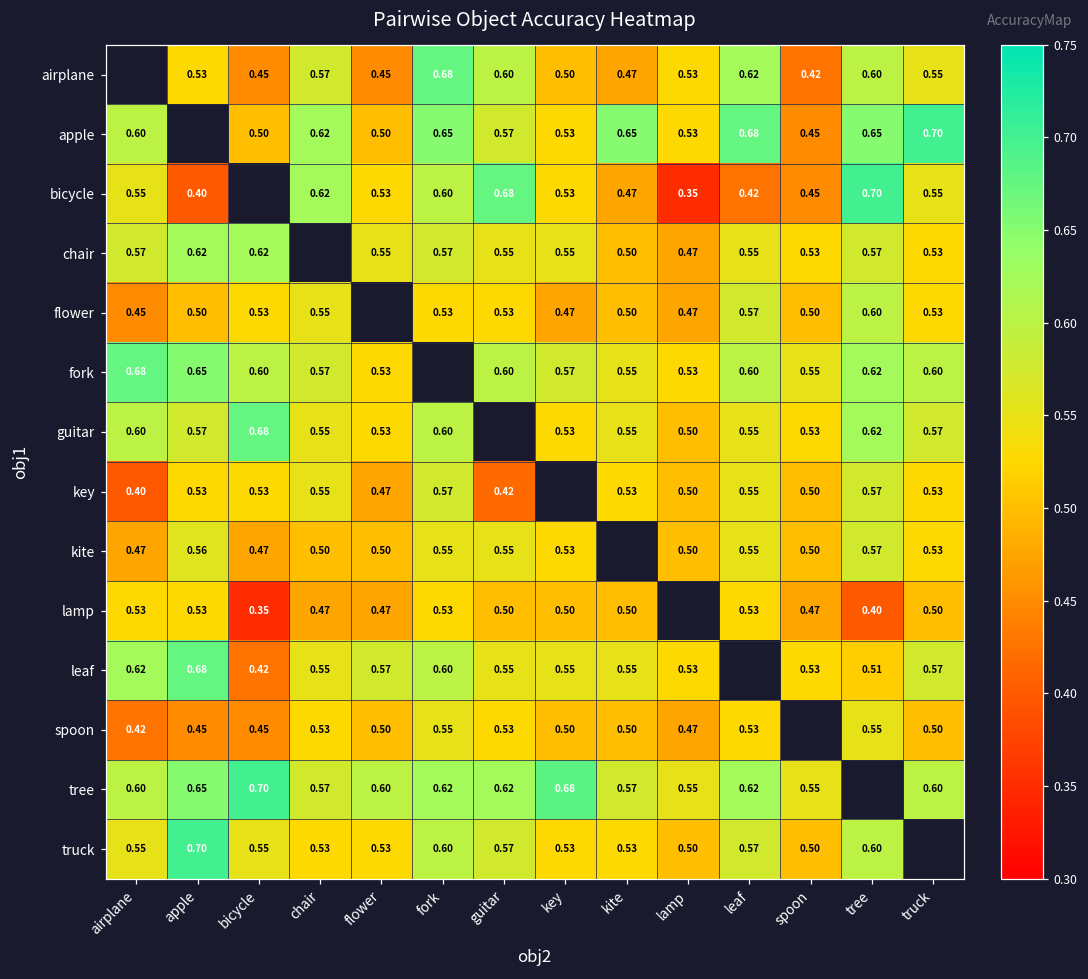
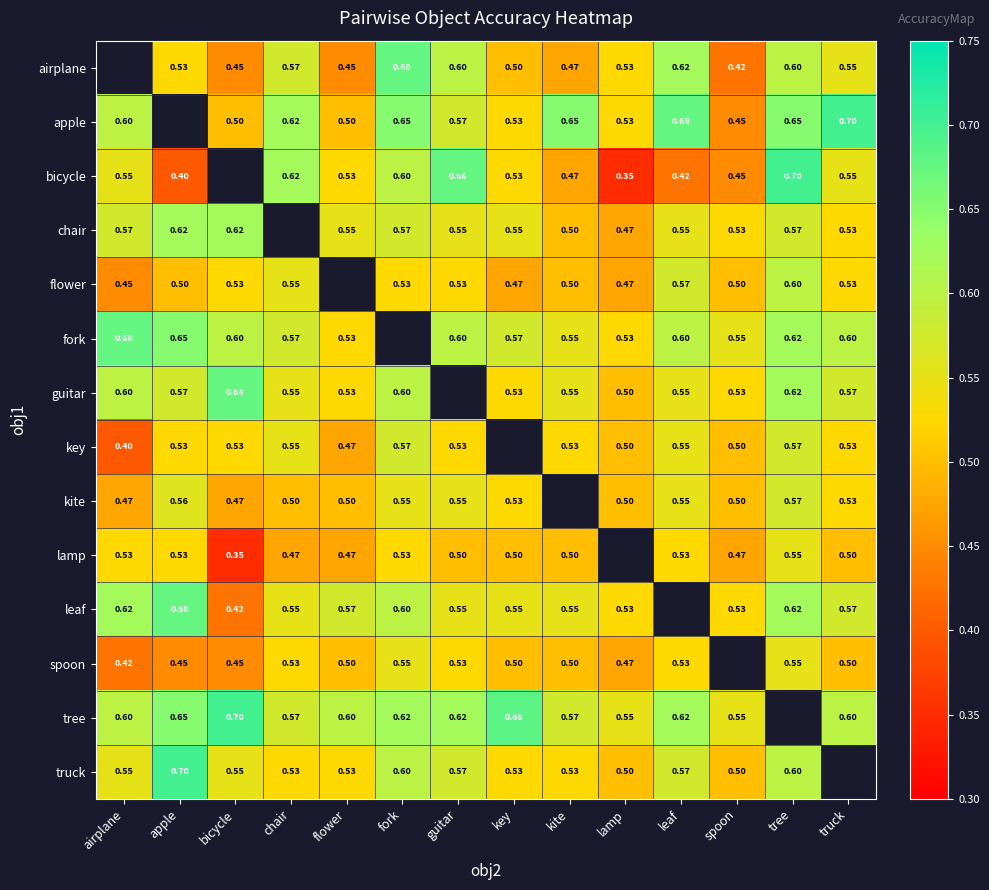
  {
    "airplane": {
      "apple": 0.53,
      "bicycle": 0.45,
      "chair": 0.57,
      "flower": 0.45,
      "fork": 0.68,
      "guitar": 0.60,
      "key": 0.50,
      "kite": 0.47,
      "lamp": 0.53,
      "leaf": 0.62,
      "spoon": 0.42,
      "tree": 0.60,
      "truck": 0.55
    },
    "apple": {
      "airplane": 0.60,
      "bicycle": 0.50,
      "chair": 0.62,
      "flower": 0.50,
      "fork": 0.65,
      "guitar": 0.57,
      "key": 0.53,
      "kite": 0.65,
      "lamp": 0.53,
      "leaf": 0.68,
      "spoon": 0.45,
      "tree": 0.65,
      "truck": 0.70
    },
    "bicycle": {
      "airplane": 0.55,
      "apple": 0.40,
      "chair": 0.62,
      "flower": 0.53,
      "fork": 0.60,
      "guitar": 0.68,
      "key": 0.53,
      "kite": 0.47,
      "lamp": 0.35,
      "leaf": 0.42,
      "spoon": 0.45,
      "tree": 0.70,
      "truck": 0.55
    },
    "chair": {
      "airplane": 0.57,
      "apple": 0.62,
      "bicycle": 0.62,
      "flower": 0.55,
      "fork": 0.57,
      "guitar": 0.55,
      "key": 0.55,
      "kite": 0.50,
      "lamp": 0.47,
      "leaf": 0.55,
      "spoon": 0.53,
      "tree": 0.57,
      "truck": 0.53
    },
    "flower": {
      "airplane": 0.45,
      "apple": 0.50,
      "bicycle": 0.53,
      "chair": 0.55,
      "fork": 0.53,
      "guitar": 0.53,
      "key": 0.47,
      "kite": 0.50,
      "lamp": 0.47,
      "leaf": 0.57,
      "spoon": 0.50,
      "tree": 0.60,
      "truck": 0.53
    },
    "fork": {
      "airplane": 0.68,
      "apple": 0.65,
      "bicycle": 0.60,
      "chair": 0.57,
      "flower": 0.53,
      "guitar": 0.60,
      "key": 0.57,
      "kite": 0.55,
      "lamp": 0.53,
      "leaf": 0.60,
      "spoon": 0.55,
      "tree": 0.62,
      "truck": 0.60
    },
    "guitar": {
      "airplane": 0.60,
      "apple": 0.57,
      "bicycle": 0.68,
      "chair": 0.55,
      "flower": 0.53,
      "fork": 0.60,
      "key": 0.53,
      "kite": 0.55,
      "lamp": 0.50,
      "leaf": 0.55,
      "spoon": 0.53,
      "tree": 0.62,
      "truck": 0.57
    },
    "key": {
      "airplane": 0.40,
      "apple": 0.53,
      "bicycle": 0.53,
      "chair": 0.55,
      "flower": 0.47,
      "fork": 0.57,
-     "guitar": 0.42,
+     "guitar": 0.53,
      "kite": 0.53,
      "lamp": 0.50,
      "leaf": 0.55,
      "spoon": 0.50,
      "tree": 0.57,
      "truck": 0.53
    },
    "kite": {
      "airplane": 0.47,
      "apple": 0.56,
      "bicycle": 0.47,
      "chair": 0.50,
      "flower": 0.50,
      "fork": 0.55,
      "guitar": 0.55,
      "key": 0.53,
      "lamp": 0.50,
      "leaf": 0.55,
      "spoon": 0.50,
      "tree": 0.57,
      "truck": 0.53
    },
    "lamp": {
      "airplane": 0.53,
      "apple": 0.53,
      "bicycle": 0.35,
      "chair": 0.47,
      "flower": 0.47,
      "fork": 0.53,
      "guitar": 0.50,
      "key": 0.50,
      "kite": 0.50,
      "leaf": 0.53,
      "spoon": 0.47,
-     "tree": 0.40,
+     "tree": 0.55,
      "truck": 0.50
    },
    "leaf": {
      "airplane": 0.62,
      "apple": 0.68,
      "bicycle": 0.42,
      "chair": 0.55,
      "flower": 0.57,
      "fork": 0.60,
      "guitar": 0.55,
      "key": 0.55,
      "kite": 0.55,
      "lamp": 0.53,
      "spoon": 0.53,
-     "tree": 0.51,
+     "tree": 0.62,
      "truck": 0.57
    },
    "spoon": {
      "airplane": 0.42,
      "apple": 0.45,
      "bicycle": 0.45,
      "chair": 0.53,
      "flower": 0.50,
      "fork": 0.55,
      "guitar": 0.53,
      "key": 0.50,
      "kite": 0.50,
      "lamp": 0.47,
      "leaf": 0.53,
      "tree": 0.55,
      "truck": 0.50
    },
    "tree": {
      "airplane": 0.60,
      "apple": 0.65,
      "bicycle": 0.70,
      "chair": 0.57,
      "flower": 0.60,
      "fork": 0.62,
      "guitar": 0.62,
      "key": 0.68,
      "kite": 0.57,
      "lamp": 0.55,
      "leaf": 0.62,
      "spoon": 0.55,
      "truck": 0.60
    },
    "truck": {
      "airplane": 0.55,
      "apple": 0.70,
      "bicycle": 0.55,
      "chair": 0.53,
      "flower": 0.53,
      "fork": 0.60,
      "guitar": 0.57,
      "key": 0.53,
      "kite": 0.53,
      "lamp": 0.50,
      "leaf": 0.57,
      "spoon": 0.50,
      "tree": 0.60
    }
  }
